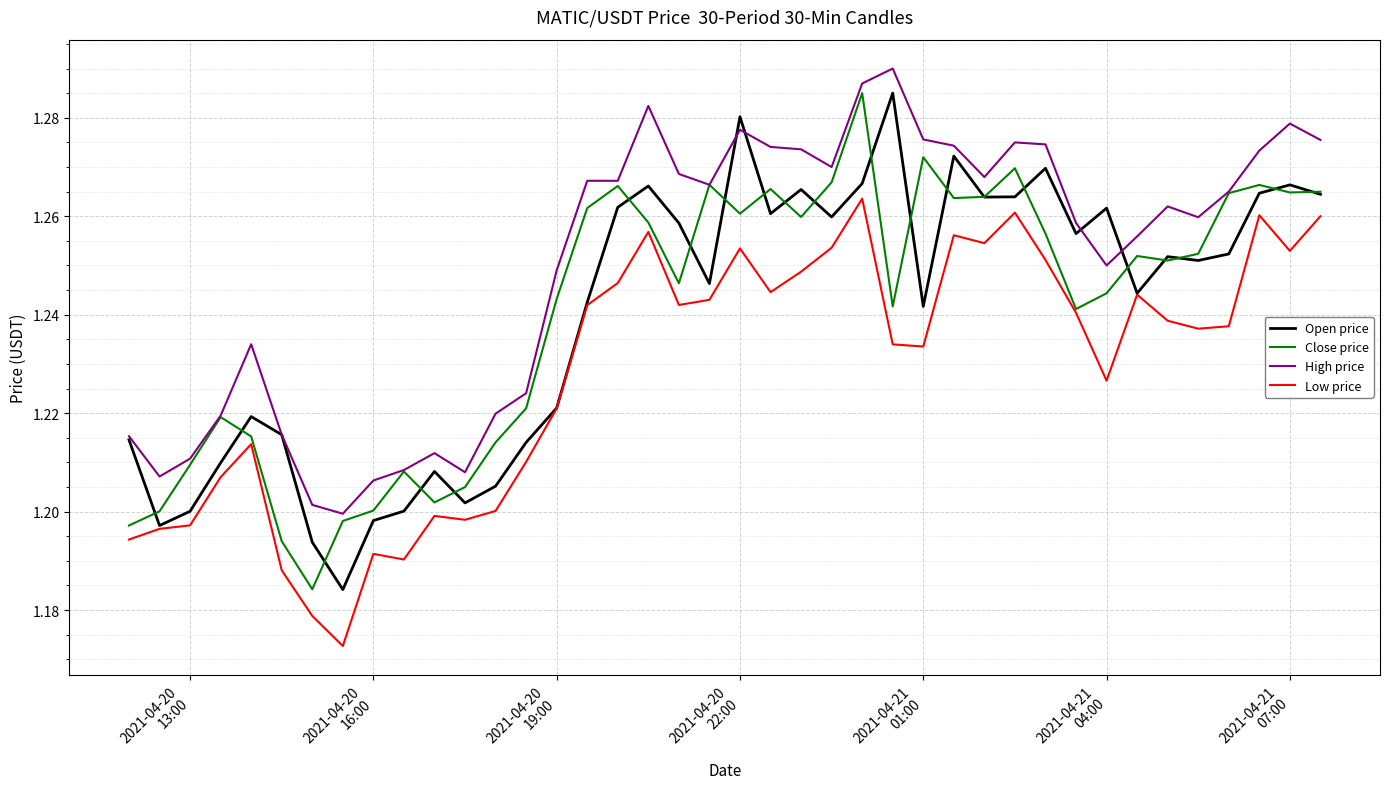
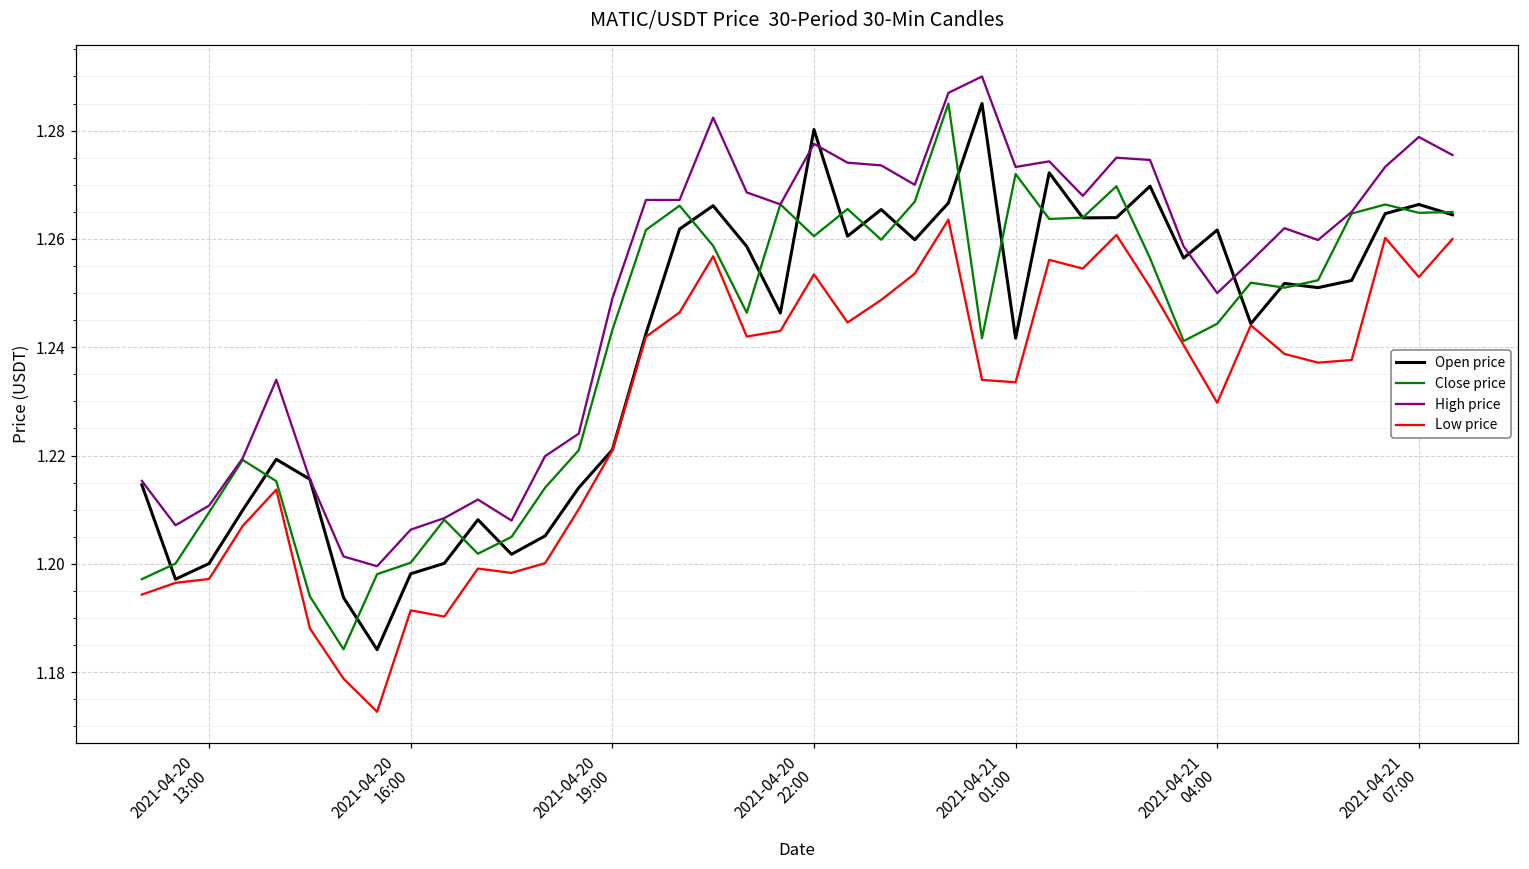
  {
    "Open price": {
      "2021-04-20 13:00": 1.200,
      "2021-04-20 16:00": 1.198,
      "2021-04-20 22:00": 1.280,
      "2021-04-21 01:00": 1.242,
      "2021-04-21 04:00": 1.262,
      "2021-04-21 07:00": 1.266
    },
    "Close price": {
      "2021-04-20 13:00": 1.210,
      "2021-04-20 16:00": 1.200,
      "2021-04-20 19:00": 1.243,
      "2021-04-20 22:00": 1.261,
      "2021-04-21 01:00": 1.272,
      "2021-04-21 04:00": 1.244,
      "2021-04-21 07:00": 1.265
    },
    "High price": {
      "2021-04-20 13:00": 1.211,
      "2021-04-20 16:00": 1.206,
      "2021-04-20 19:00": 1.249,
      "2021-04-20 22:00": 1.278,
-     "2021-04-21 01:00": 1.276,
+     "2021-04-21 01:00": 1.273,
      "2021-04-21 04:00": 1.250,
      "2021-04-21 07:00": 1.279
    },
    "Low price": {
      "2021-04-20 13:00": 1.197,
      "2021-04-20 16:00": 1.191,
      "2021-04-20 22:00": 1.253,
      "2021-04-21 01:00": 1.234,
-     "2021-04-21 04:00": 1.227,
+     "2021-04-21 04:00": 1.230,
      "2021-04-21 07:00": 1.253
    }
  }
